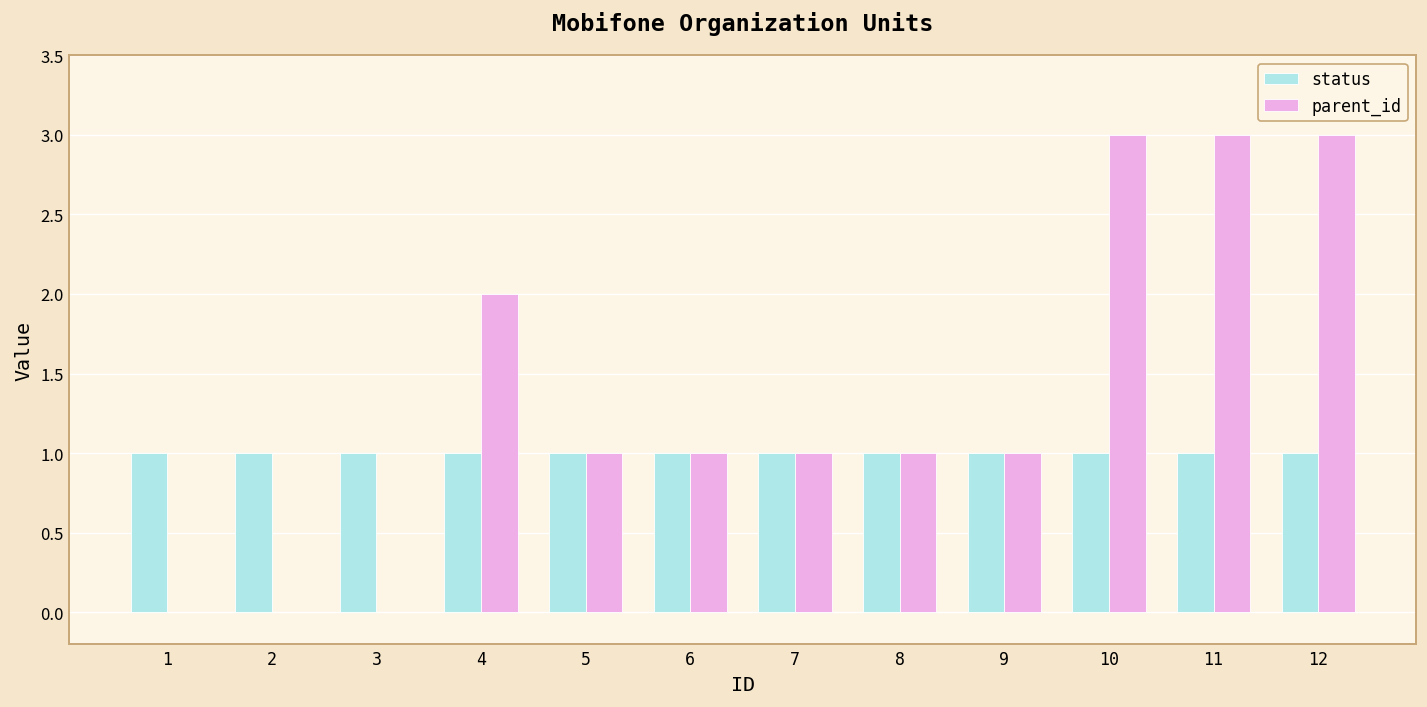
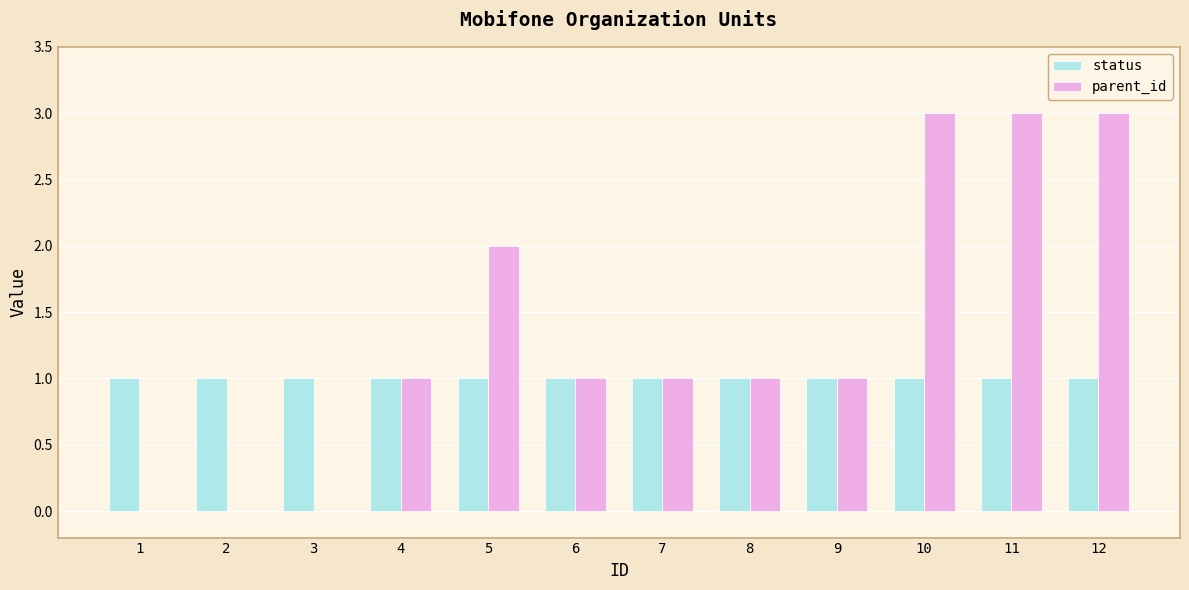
  {
    "status": {
      "1": 1,
      "2": 1,
      "3": 1,
      "4": 1,
      "5": 1,
      "6": 1,
      "7": 1,
      "8": 1,
      "9": 1,
      "10": 1,
      "11": 1,
      "12": 1
    },
    "parent_id": {
      "1": 0,
      "2": 0,
      "3": 0,
-     "4": 2,
-     "5": 1,
+     "4": 1,
+     "5": 2,
      "6": 1,
      "7": 1,
      "8": 1,
      "9": 1,
      "10": 3,
      "11": 3,
      "12": 3
    }
  }
